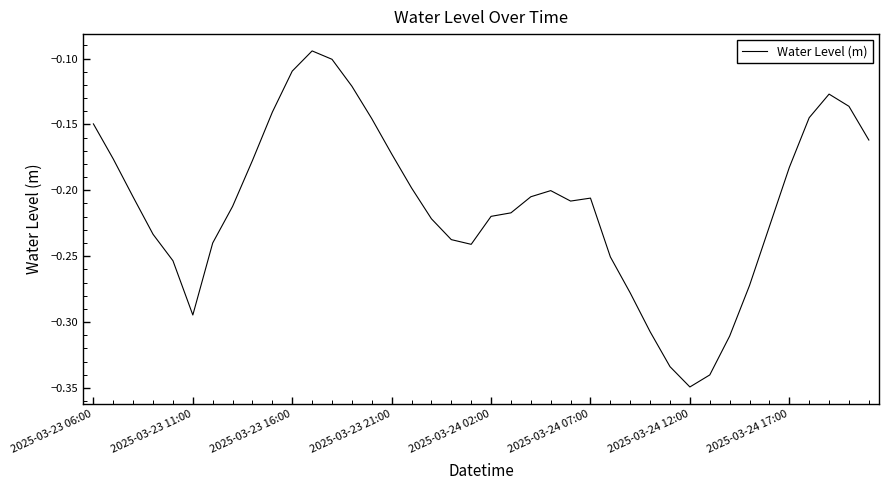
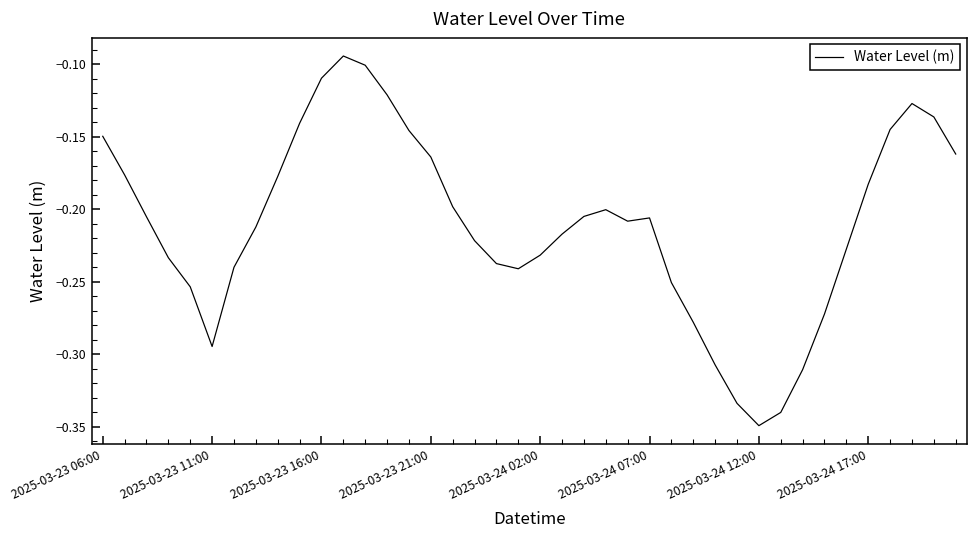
  {
    "2025-03-23 06:00": -0.150,
    "2025-03-23 11:00": -0.295,
    "2025-03-23 16:00": -0.109,
-   "2025-03-23 21:00": -0.172,
-   "2025-03-24 02:00": -0.220,
+   "2025-03-23 21:00": -0.164,
+   "2025-03-24 02:00": -0.232,
    "2025-03-24 07:00": -0.206,
    "2025-03-24 12:00": -0.349,
    "2025-03-24 17:00": -0.183
  }
